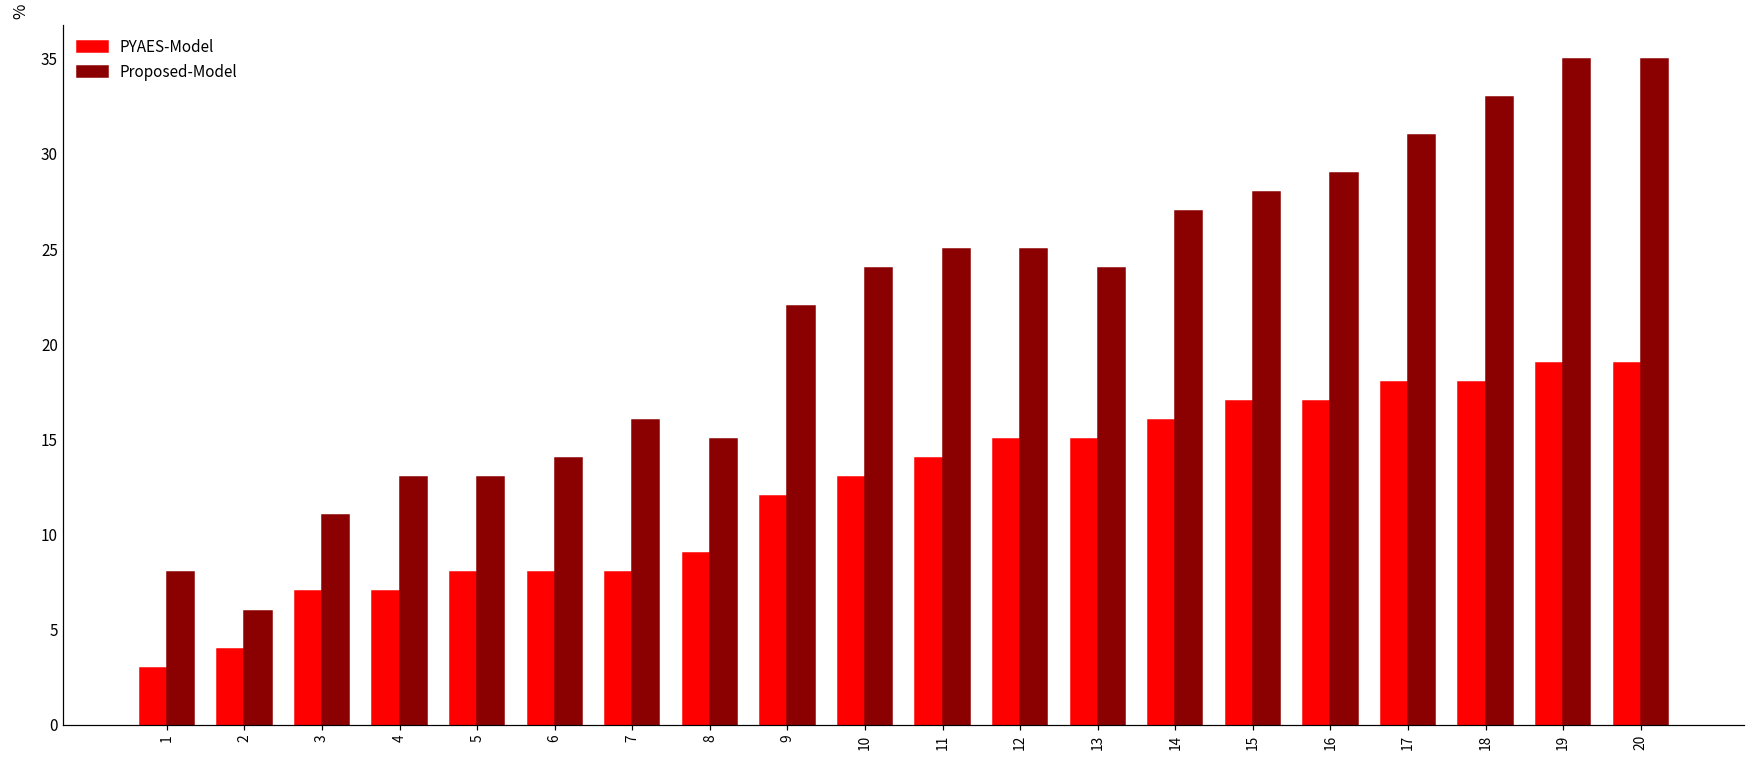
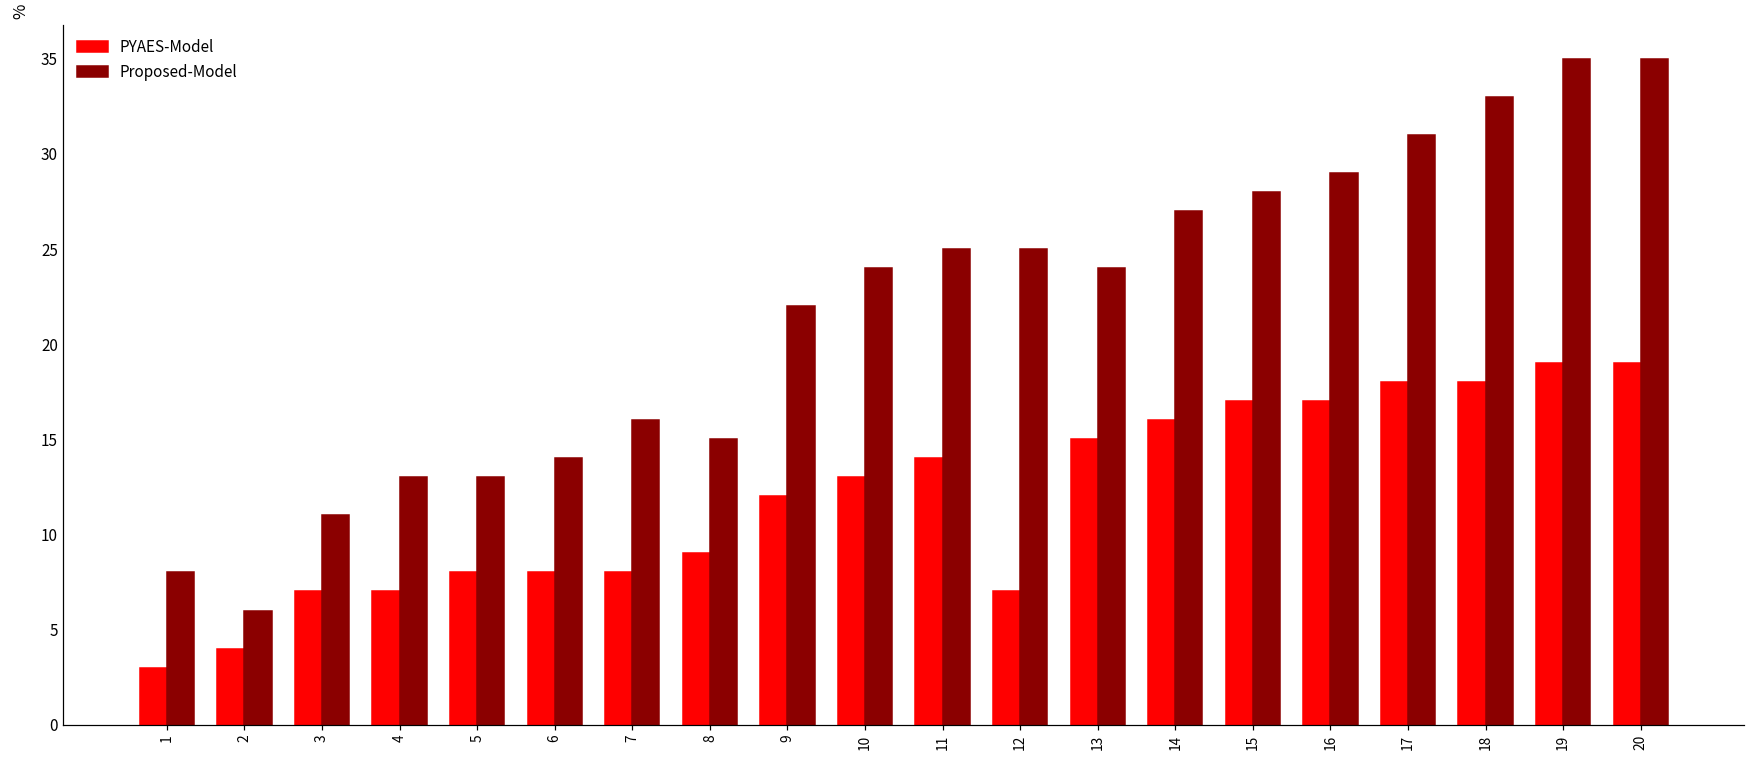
  {
    "PYAES-Model": {
      "1": 3,
      "2": 4,
      "3": 7,
      "4": 7,
      "5": 8,
      "6": 8,
      "7": 8,
      "8": 9,
      "9": 12,
      "10": 13,
      "11": 14,
-     "12": 15,
+     "12": 7,
      "13": 15,
      "14": 16,
      "15": 17,
      "16": 17,
      "17": 18,
      "18": 18,
      "19": 19,
      "20": 19
    },
    "Proposed-Model": {
      "1": 8,
      "2": 6,
      "3": 11,
      "4": 13,
      "5": 13,
      "6": 14,
      "7": 16,
      "8": 15,
      "9": 22,
      "10": 24,
      "11": 25,
      "12": 25,
      "13": 24,
      "14": 27,
      "15": 28,
      "16": 29,
      "17": 31,
      "18": 33,
      "19": 35,
      "20": 35
    }
  }
